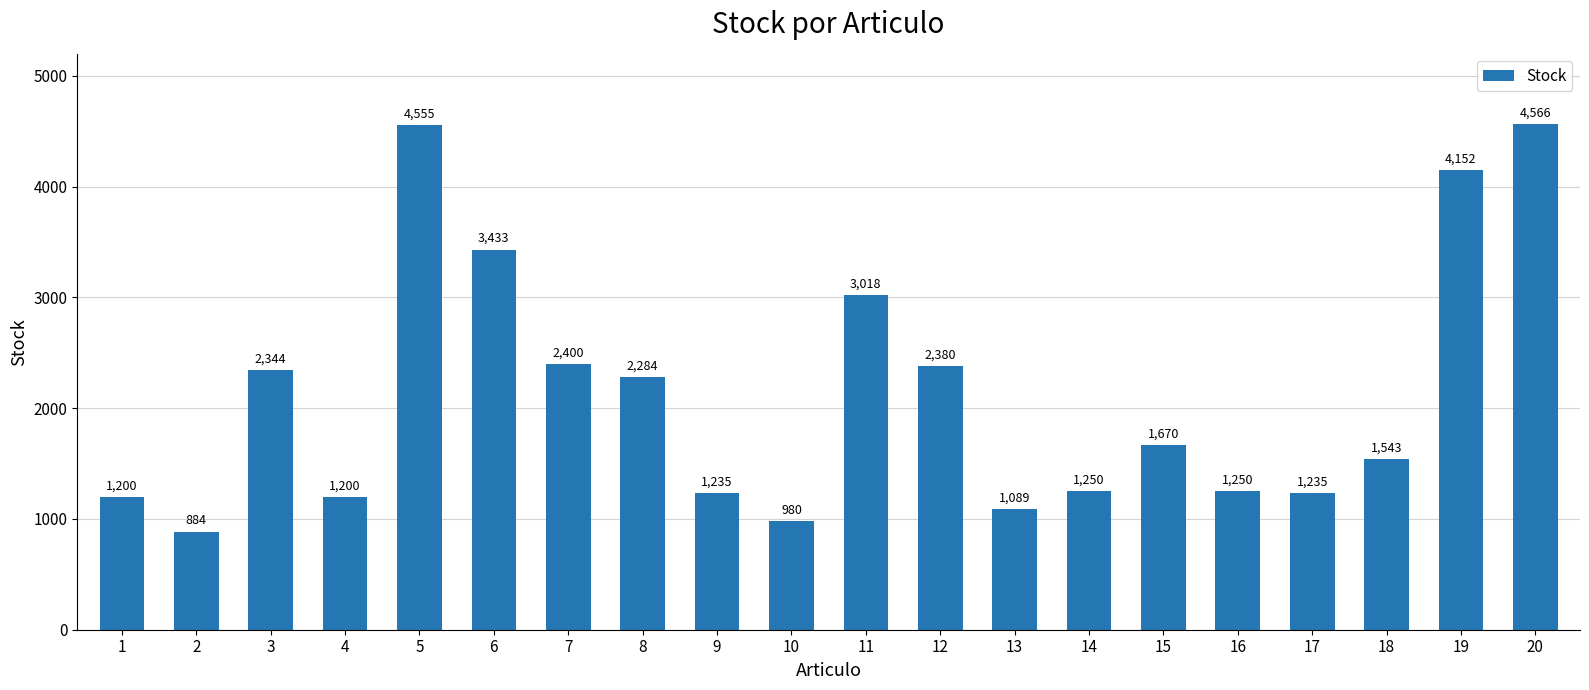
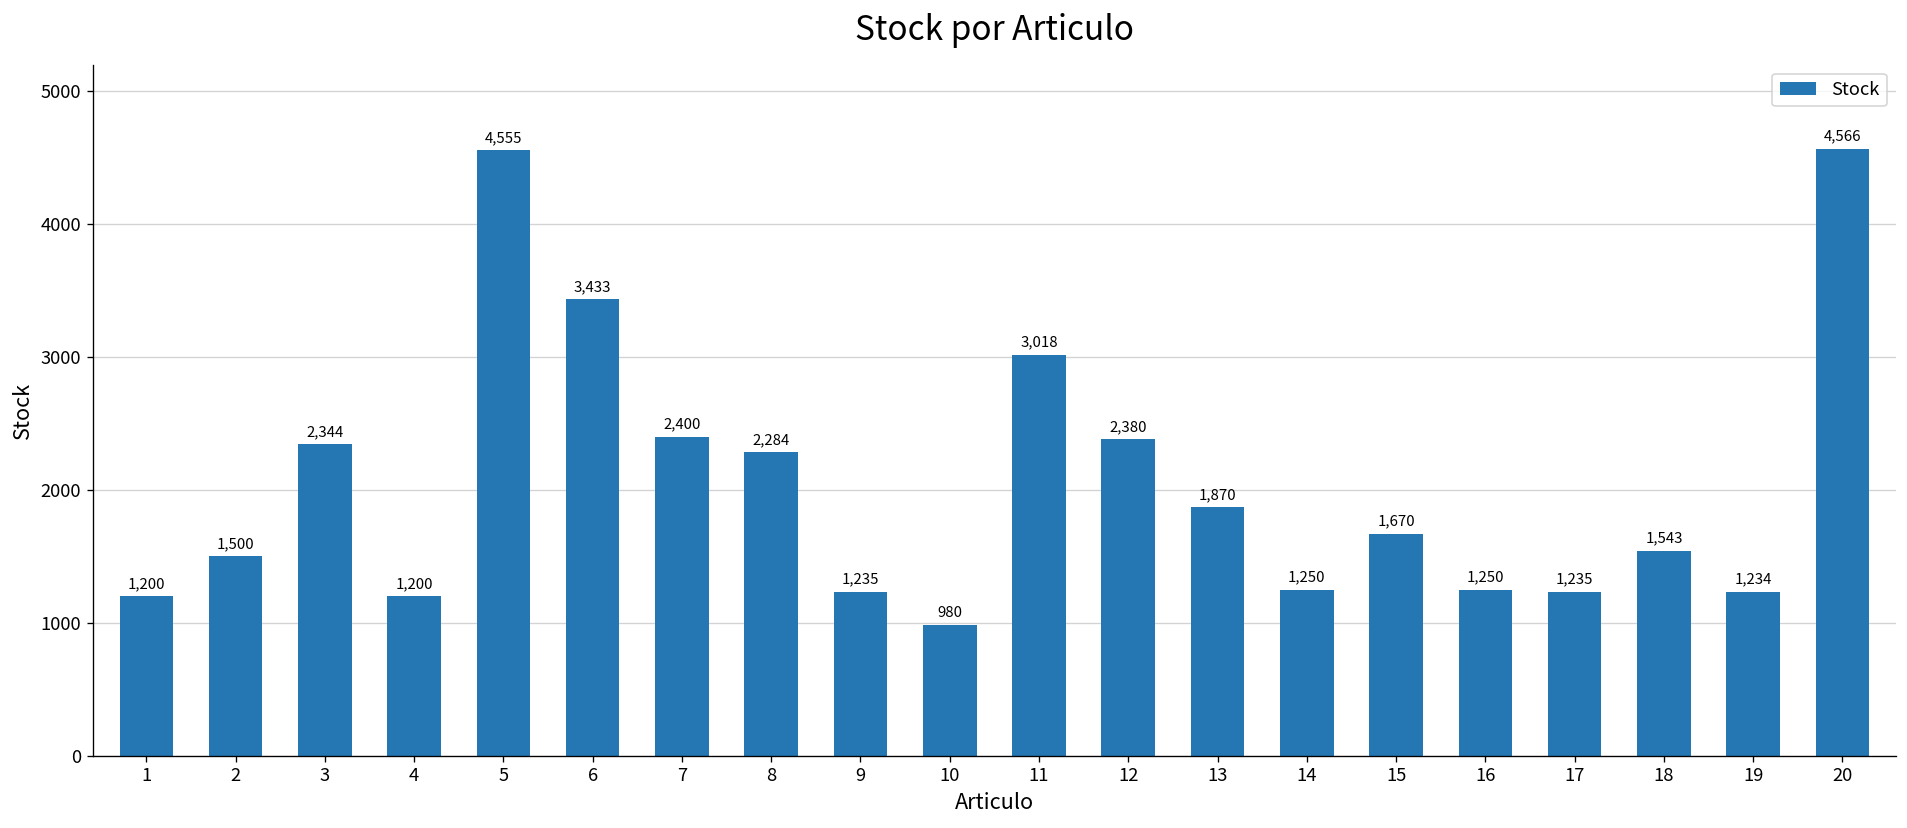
  {
    "1": "1,200",
-   "2": "884",
+   "2": "1,500",
    "3": "2,344",
    "4": "1,200",
    "5": "4,555",
    "6": "3,433",
    "7": "2,400",
    "8": "2,284",
    "9": "1,235",
    "10": "980",
    "11": "3,018",
    "12": "2,380",
-   "13": "1,089",
+   "13": "1,870",
    "14": "1,250",
    "15": "1,670",
    "16": "1,250",
    "17": "1,235",
    "18": "1,543",
-   "19": "4,152",
+   "19": "1,234",
    "20": "4,566"
  }
